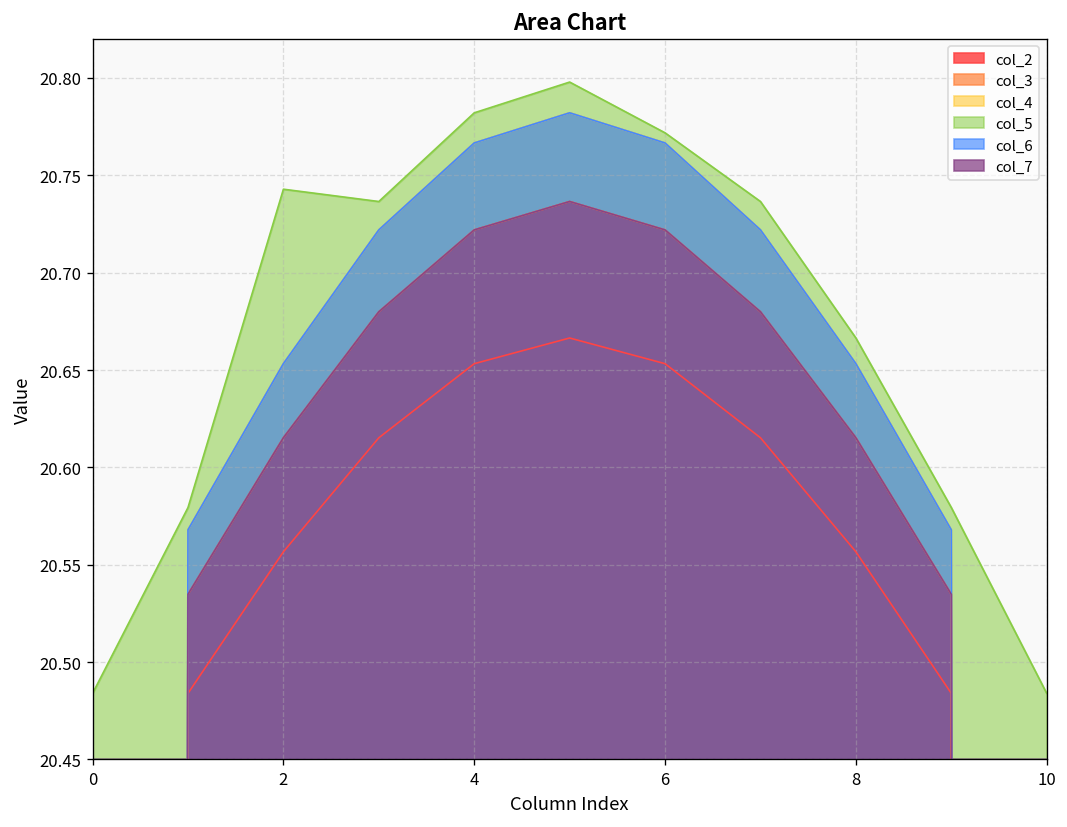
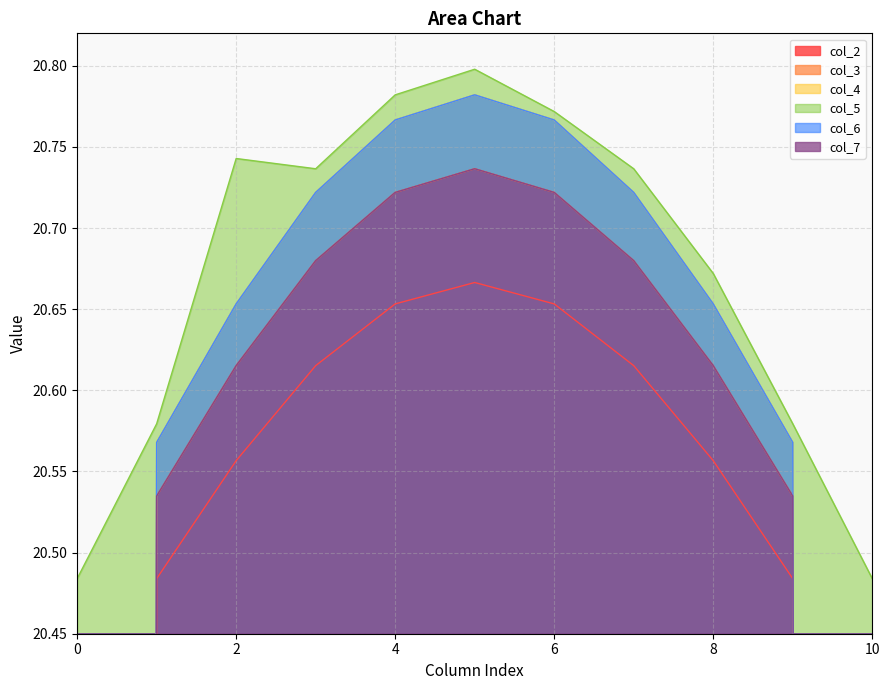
  {
    "col_5": {
      "0": 20.484,
      "2": 20.743,
      "4": 20.782,
      "6": 20.772,
-     "8": 20.666,
+     "8": 20.672,
      "10": 20.484
    }
  }
